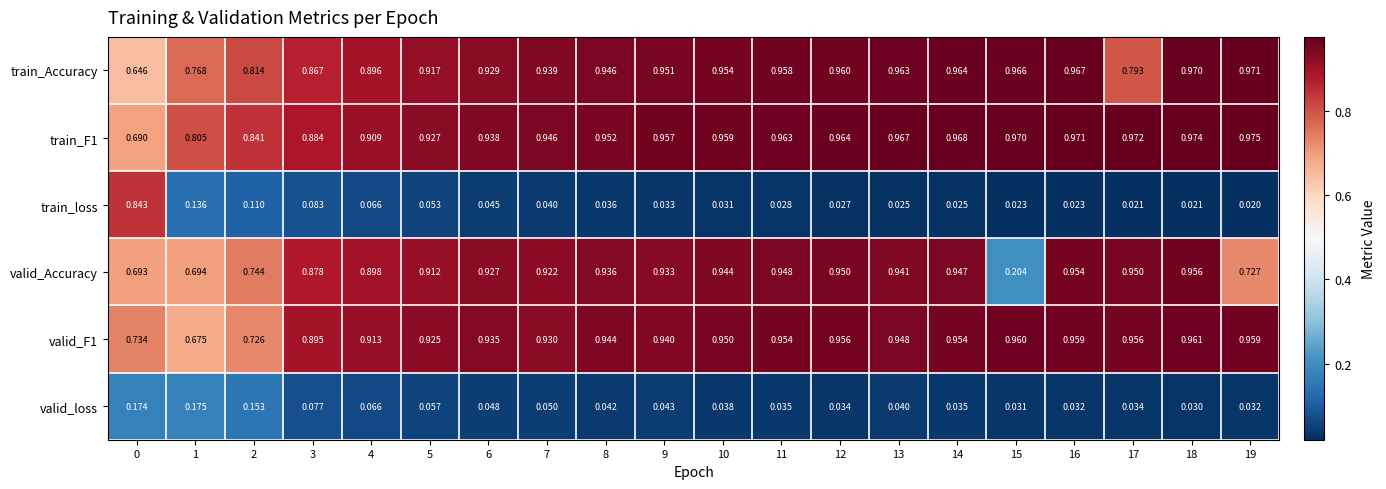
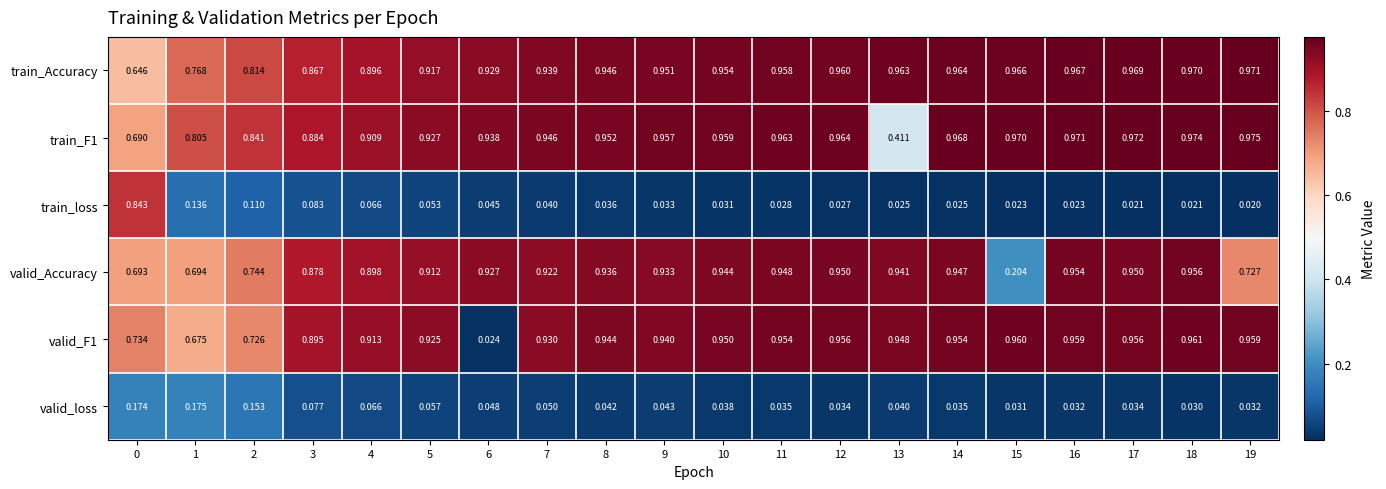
  {
    "train_Accuracy": {
      "0": 0.646,
      "1": 0.768,
      "2": 0.814,
      "3": 0.867,
      "4": 0.896,
      "5": 0.917,
      "6": 0.929,
      "7": 0.939,
      "8": 0.946,
      "9": 0.951,
      "10": 0.954,
      "11": 0.958,
      "12": 0.960,
      "13": 0.963,
      "14": 0.964,
      "15": 0.966,
      "16": 0.967,
-     "17": 0.793,
+     "17": 0.969,
      "18": 0.970,
      "19": 0.971
    },
    "train_F1": {
      "0": 0.690,
      "1": 0.805,
      "2": 0.841,
      "3": 0.884,
      "4": 0.909,
      "5": 0.927,
      "6": 0.938,
      "7": 0.946,
      "8": 0.952,
      "9": 0.957,
      "10": 0.959,
      "11": 0.963,
      "12": 0.964,
-     "13": 0.967,
+     "13": 0.411,
      "14": 0.968,
      "15": 0.970,
      "16": 0.971,
      "17": 0.972,
      "18": 0.974,
      "19": 0.975
    },
    "train_loss": {
      "0": 0.843,
      "1": 0.136,
      "2": 0.110,
      "3": 0.083,
      "4": 0.066,
      "5": 0.053,
      "6": 0.045,
      "7": 0.040,
      "8": 0.036,
      "9": 0.033,
      "10": 0.031,
      "11": 0.028,
      "12": 0.027,
      "13": 0.025,
      "14": 0.025,
      "15": 0.023,
      "16": 0.023,
      "17": 0.021,
      "18": 0.021,
      "19": 0.020
    },
    "valid_Accuracy": {
      "0": 0.693,
      "1": 0.694,
      "2": 0.744,
      "3": 0.878,
      "4": 0.898,
      "5": 0.912,
      "6": 0.927,
      "7": 0.922,
      "8": 0.936,
      "9": 0.933,
      "10": 0.944,
      "11": 0.948,
      "12": 0.950,
      "13": 0.941,
      "14": 0.947,
      "15": 0.204,
      "16": 0.954,
      "17": 0.950,
      "18": 0.956,
      "19": 0.727
    },
    "valid_F1": {
      "0": 0.734,
      "1": 0.675,
      "2": 0.726,
      "3": 0.895,
      "4": 0.913,
      "5": 0.925,
-     "6": 0.935,
+     "6": 0.024,
      "7": 0.930,
      "8": 0.944,
      "9": 0.940,
      "10": 0.950,
      "11": 0.954,
      "12": 0.956,
      "13": 0.948,
      "14": 0.954,
      "15": 0.960,
      "16": 0.959,
      "17": 0.956,
      "18": 0.961,
      "19": 0.959
    },
    "valid_loss": {
      "0": 0.174,
      "1": 0.175,
      "2": 0.153,
      "3": 0.077,
      "4": 0.066,
      "5": 0.057,
      "6": 0.048,
      "7": 0.050,
      "8": 0.042,
      "9": 0.043,
      "10": 0.038,
      "11": 0.035,
      "12": 0.034,
      "13": 0.040,
      "14": 0.035,
      "15": 0.031,
      "16": 0.032,
      "17": 0.034,
      "18": 0.030,
      "19": 0.032
    }
  }
